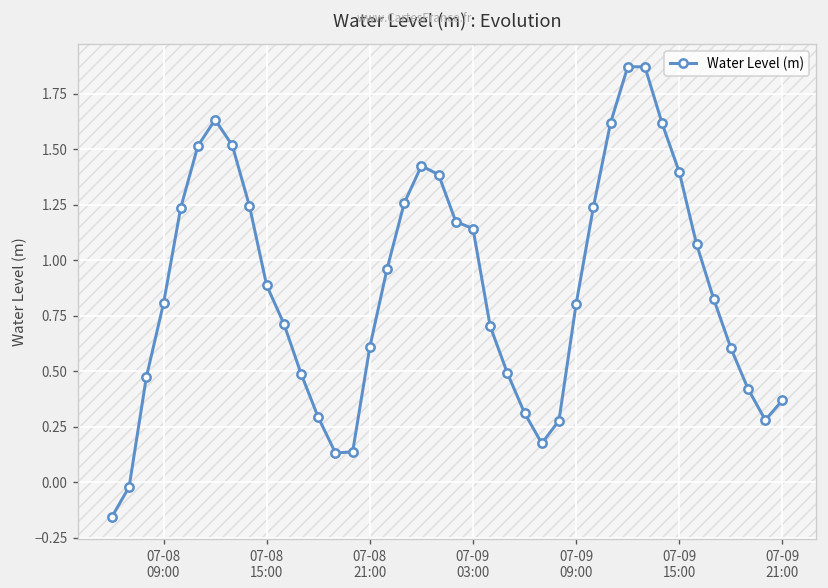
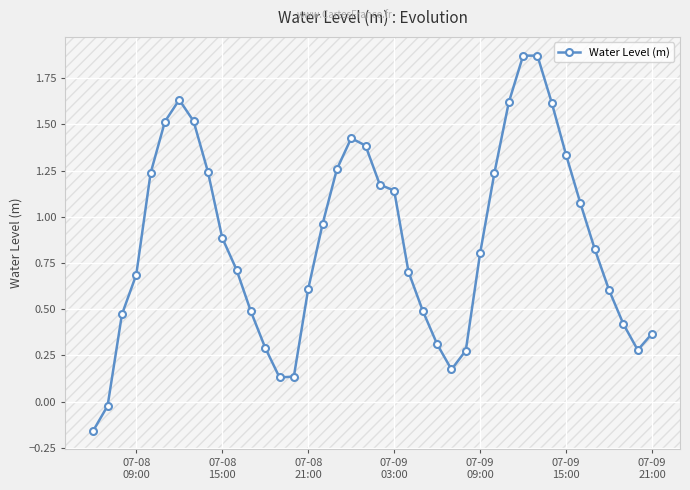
  {
-   "07-08 09:00": 0.80,
+   "07-08 09:00": 0.69,
    "07-08 15:00": 0.89,
    "07-08 21:00": 0.61,
    "07-09 03:00": 1.14,
    "07-09 09:00": 0.80,
-   "07-09 15:00": 1.40,
+   "07-09 15:00": 1.33,
    "07-09 21:00": 0.37
  }
